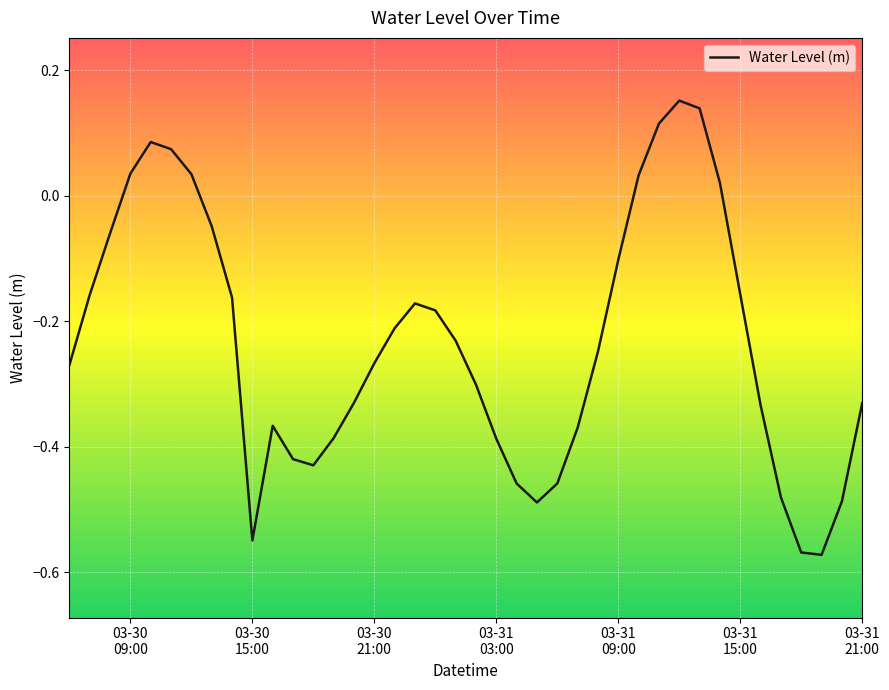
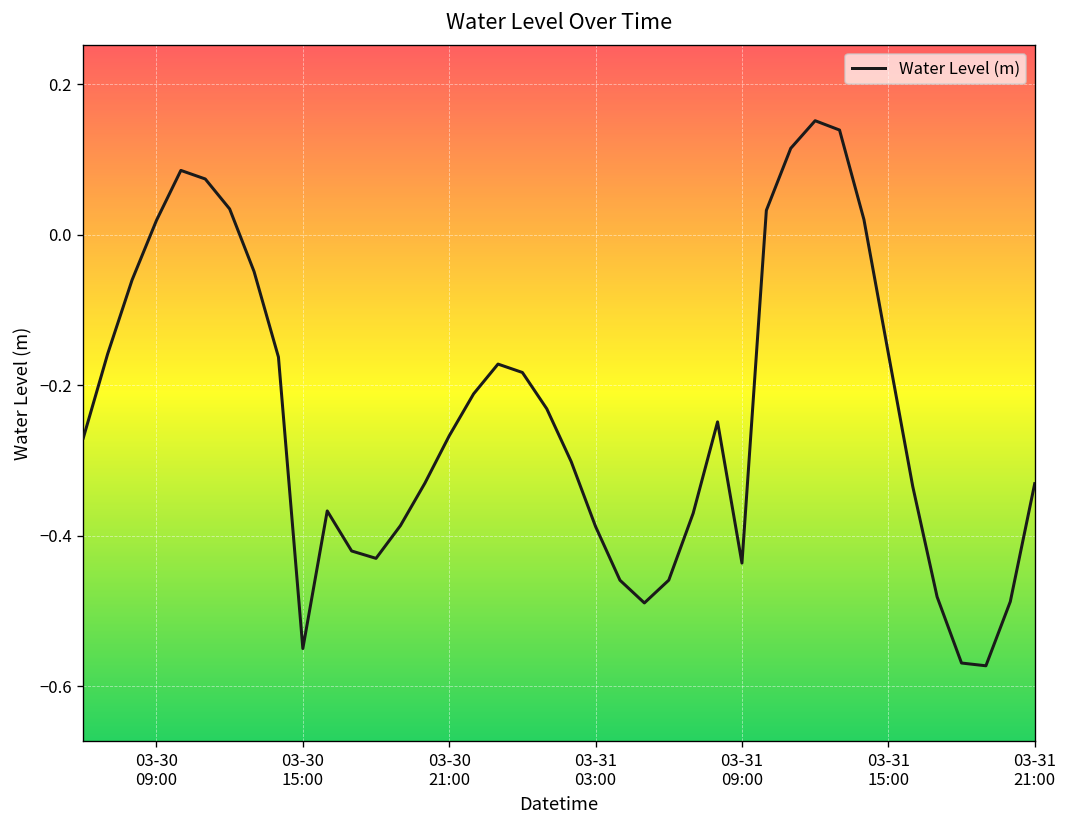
  {
-   "03-30 09:00": 0.04,
+   "03-30 09:00": 0.02,
    "03-30 15:00": -0.55,
    "03-30 21:00": -0.27,
    "03-31 03:00": -0.39,
-   "03-31 09:00": -0.10,
+   "03-31 09:00": -0.44,
    "03-31 15:00": -0.16,
    "03-31 21:00": -0.33
  }
